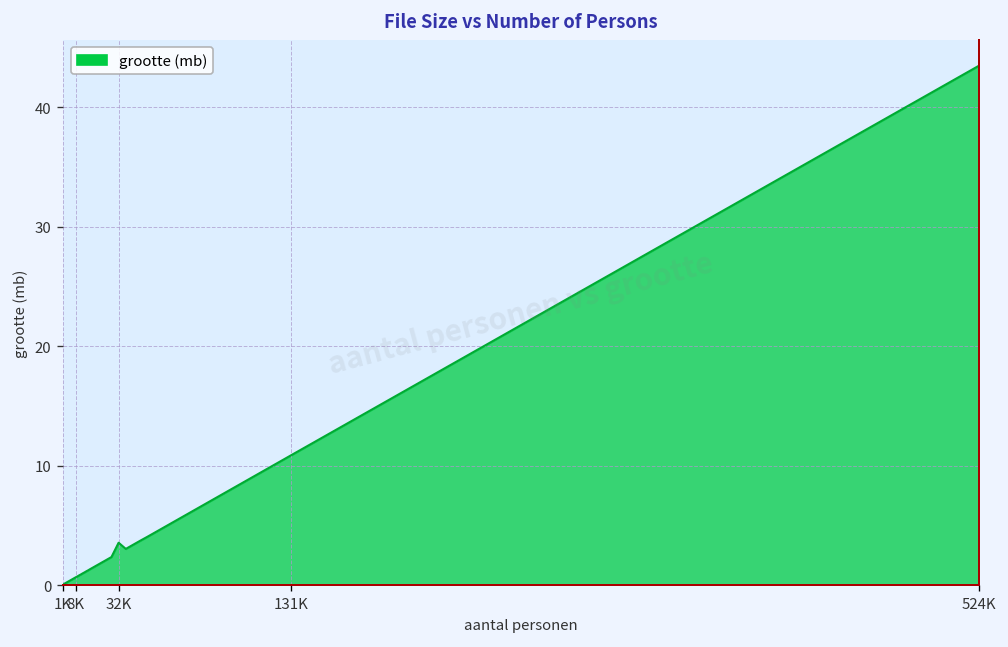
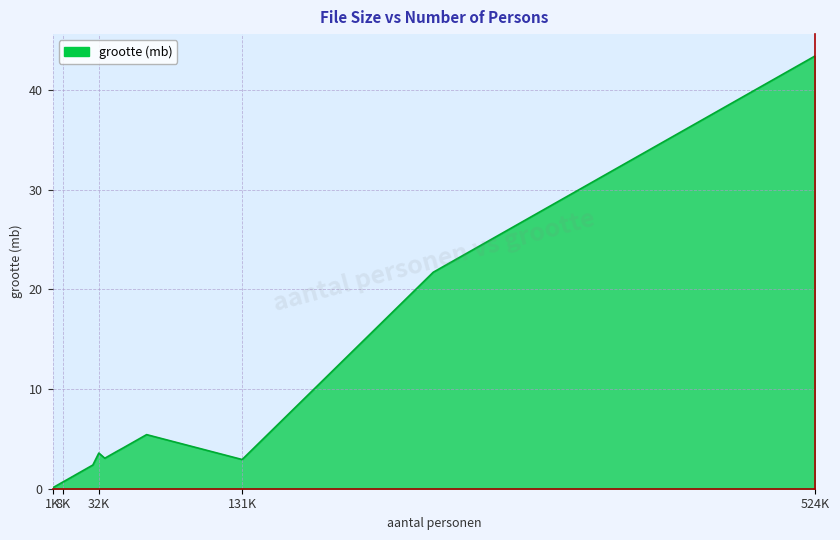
  {
    "32K": 4,
-   "131K": 11,
+   "131K": 3,
    "524K": 43
  }
